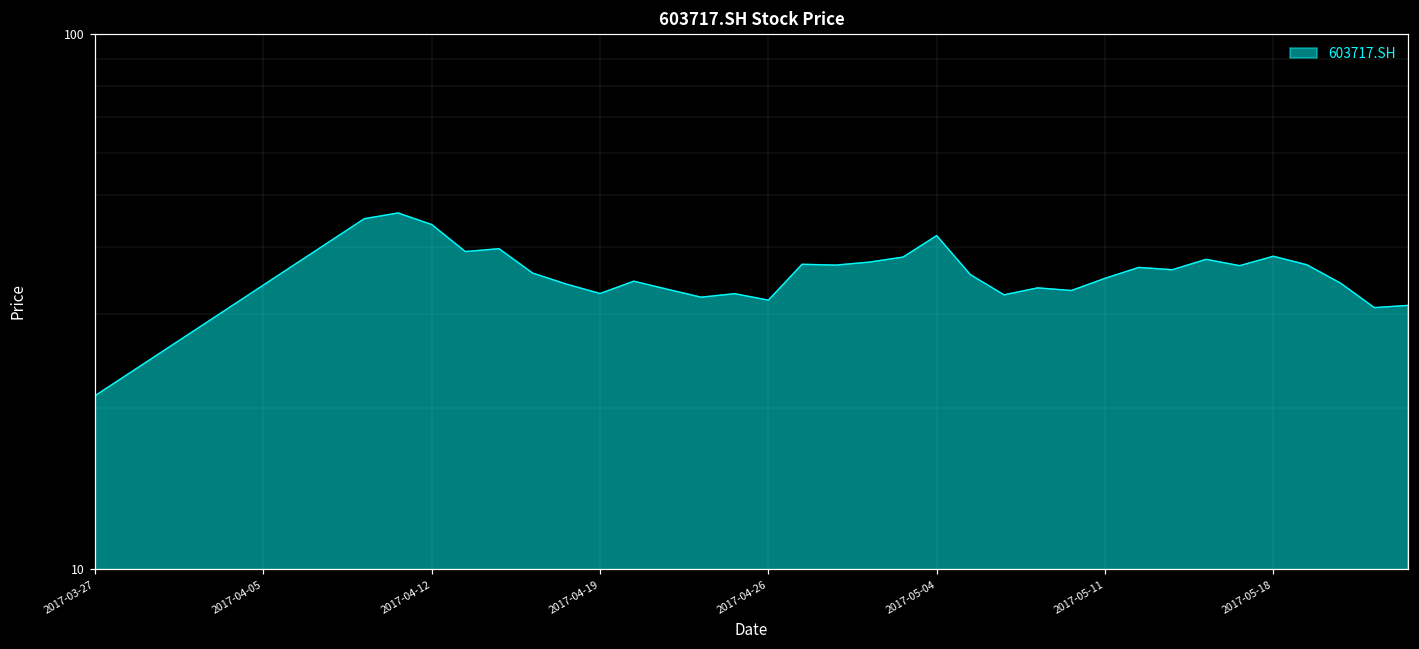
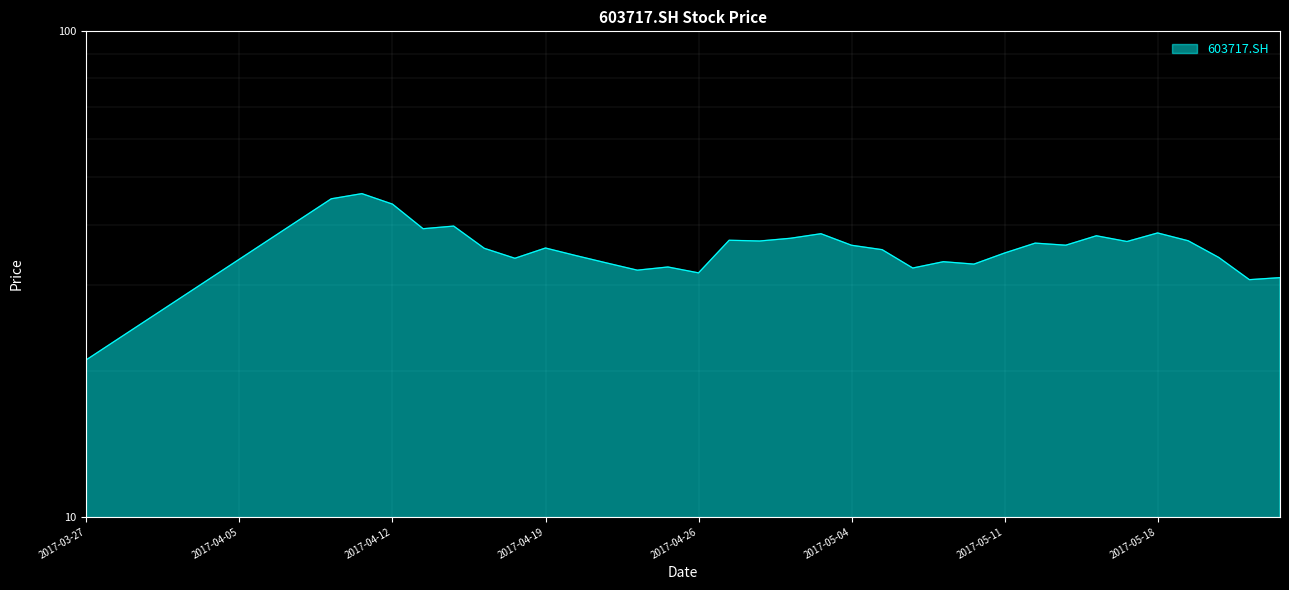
  {
    "2017-03-27": 21,
    "2017-04-05": 34,
    "2017-04-12": 44,
-   "2017-04-19": 33,
+   "2017-04-19": 36,
    "2017-04-26": 32,
-   "2017-05-04": 42,
+   "2017-05-04": 36,
    "2017-05-11": 35,
    "2017-05-18": 38
  }
